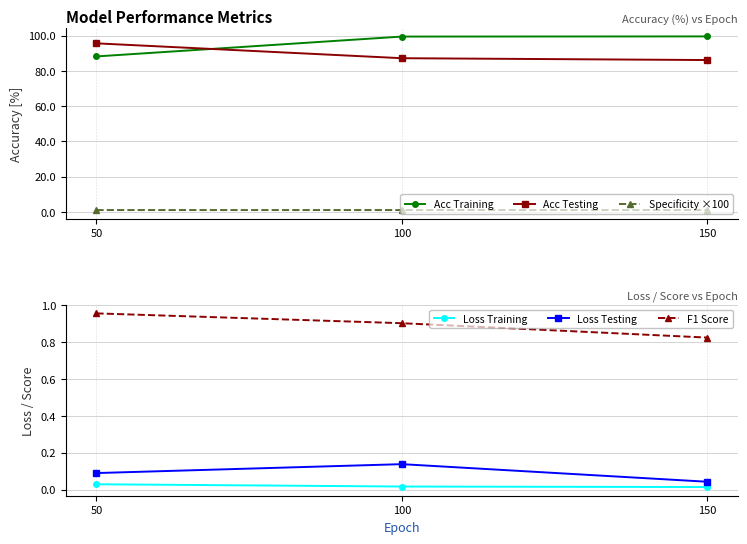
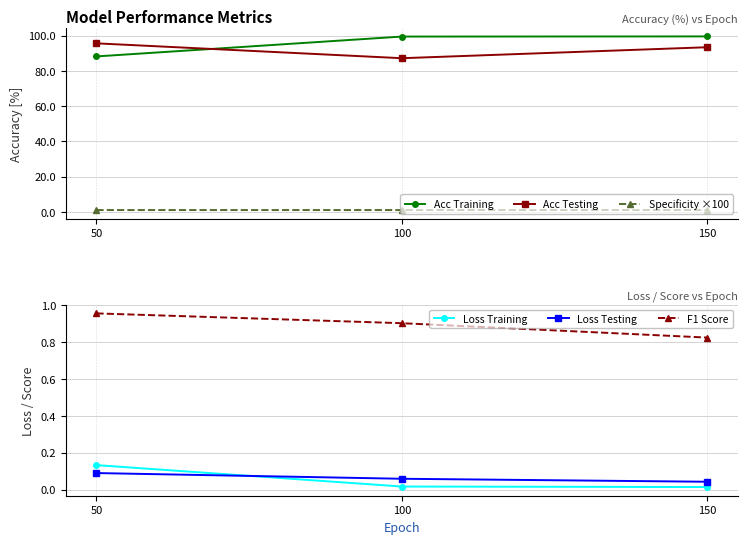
  {
    "Model Performance Metrics": {
      "Acc Training": {
        "50": 88,
        "100": 99,
        "150": 100
      },
      "Acc Testing": {
        "50": 96,
        "100": 87,
-       "150": 86
+       "150": 93
      },
      "Specificity ×100": {
        "50": 1
      }
    },
    "Loss / Score vs Epoch": {
      "Loss Training": {
-       "50": 0.03,
+       "50": 0.13,
        "100": 0.02,
        "150": 0.01
      },
      "Loss Testing": {
        "50": 0.09,
-       "100": 0.14,
+       "100": 0.06,
        "150": 0.04
      },
      "F1 Score": {
        "50": 0.95,
        "100": 0.90,
        "150": 0.82
      }
    }
  }
